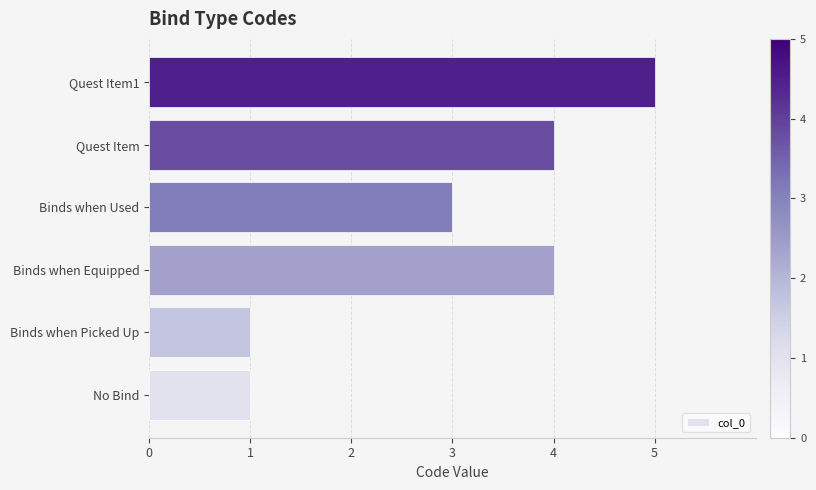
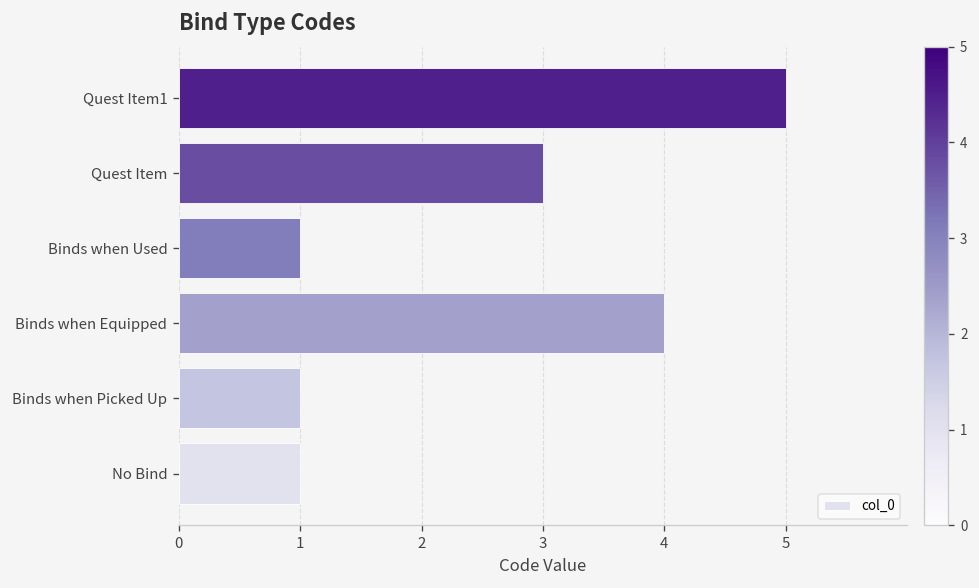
  {
    "Quest Item1": 5,
-   "Quest Item": 4,
-   "Binds when Used": 3,
+   "Quest Item": 3,
+   "Binds when Used": 1,
    "Binds when Equipped": 4,
    "Binds when Picked Up": 1,
    "No Bind": 1
  }
